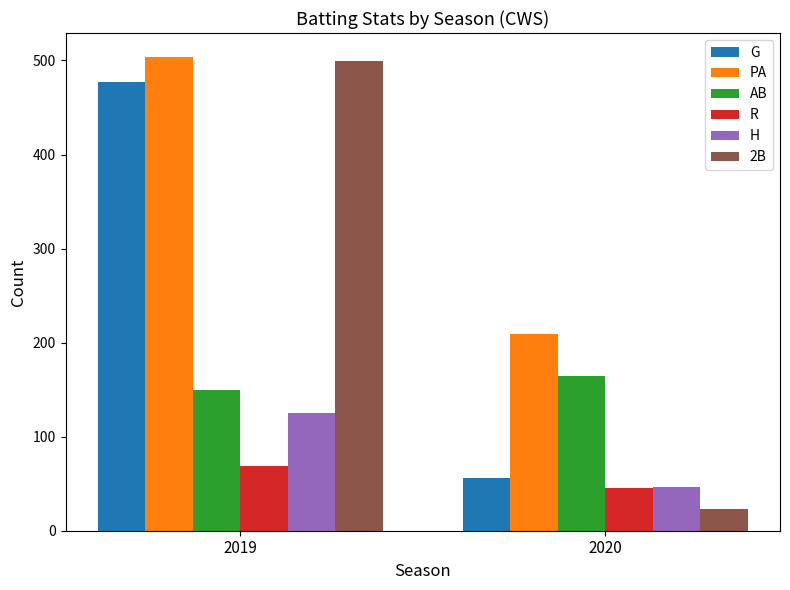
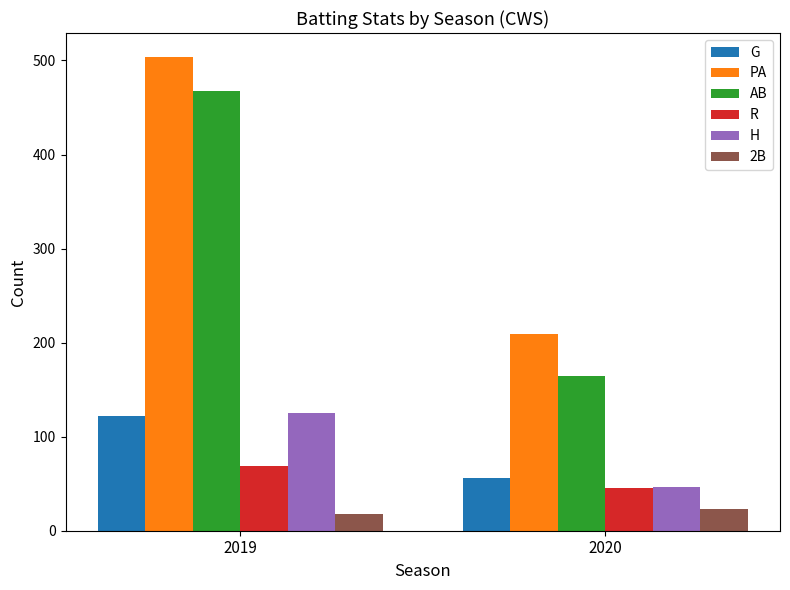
  {
    "G": {
-     "2019": 480,
+     "2019": 120,
      "2020": 60
    },
    "PA": {
      "2019": 500,
      "2020": 210
    },
    "AB": {
-     "2019": 150,
+     "2019": 470,
      "2020": 170
    },
    "R": {
      "2019": 70,
      "2020": 50
    },
    "H": {
      "2019": 130,
      "2020": 50
    },
    "2B": {
-     "2019": 500,
+     "2019": 20,
      "2020": 20
    }
  }
